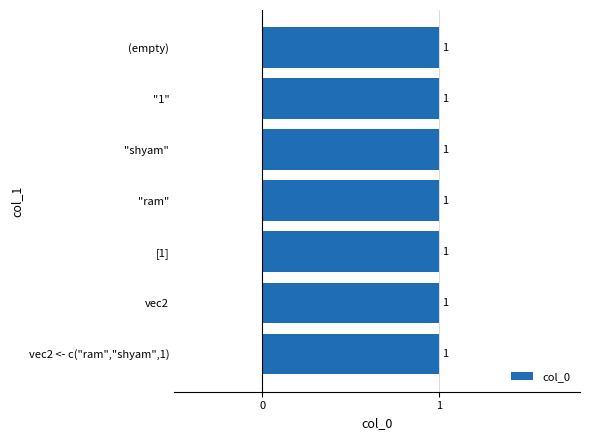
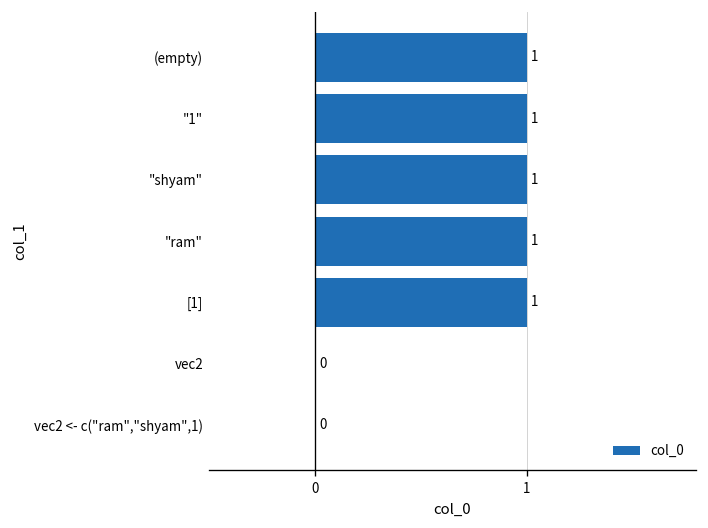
  {
    "(empty)": 1,
    "\"1\"": 1,
    "\"shyam\"": 1,
    "\"ram\"": 1,
    "[1]": 1,
-   "vec2": 1,
-   "vec2 <- c(\"ram\",\"shyam\",1)": 1
+   "vec2": 0,
+   "vec2 <- c(\"ram\",\"shyam\",1)": 0
  }
